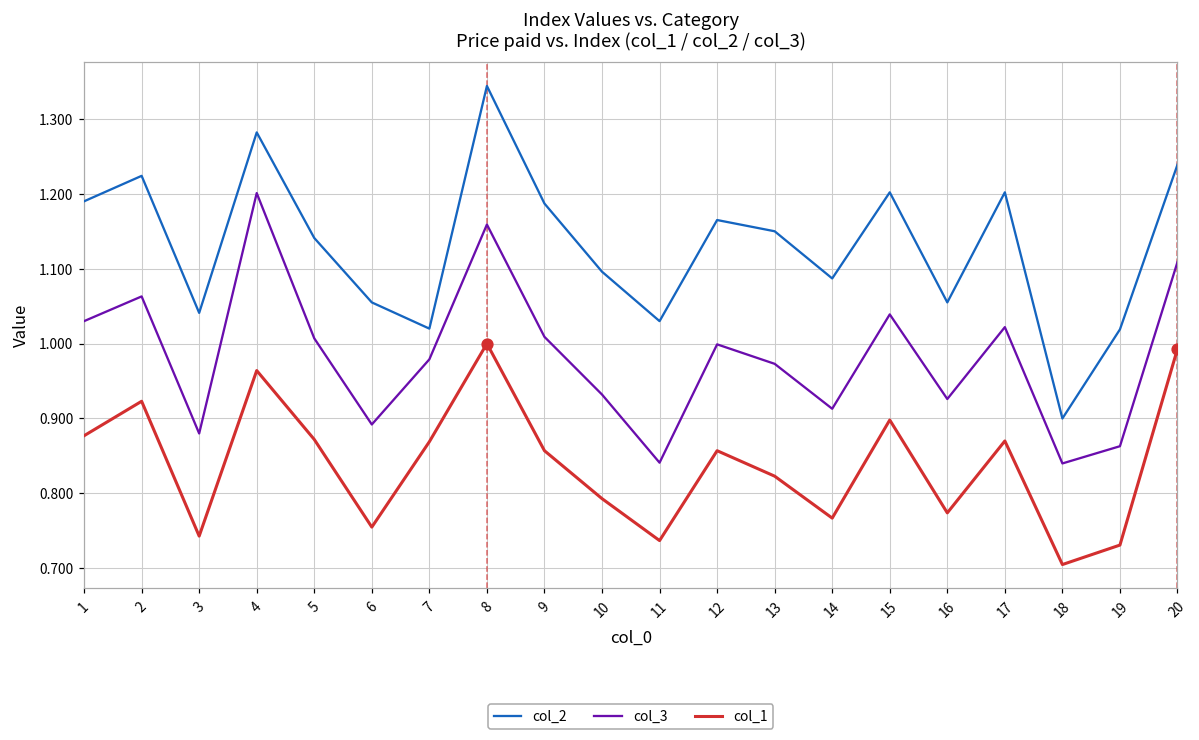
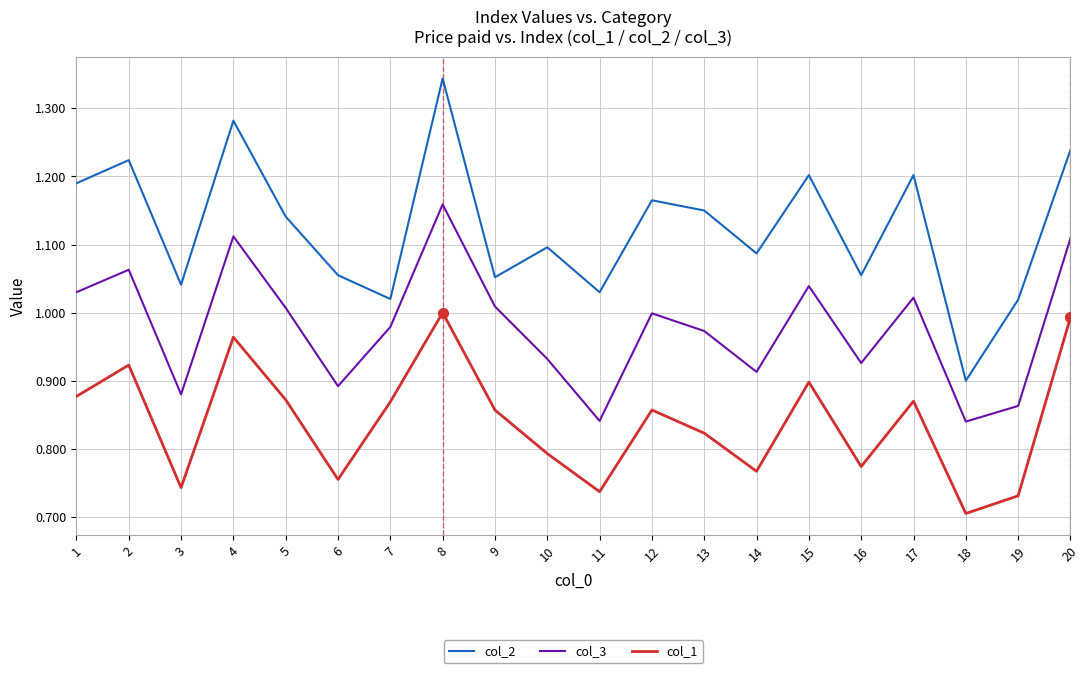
  {
    "col_2": {
      "1": 1.19,
      "2": 1.22,
      "3": 1.04,
      "4": 1.28,
      "5": 1.14,
      "6": 1.06,
      "7": 1.02,
      "8": 1.34,
-     "9": 1.19,
+     "9": 1.05,
      "10": 1.10,
      "11": 1.03,
      "12": 1.17,
      "13": 1.15,
      "14": 1.09,
      "15": 1.20,
      "16": 1.06,
      "17": 1.20,
      "18": 0.90,
      "19": 1.02,
      "20": 1.24
    },
    "col_3": {
      "1": 1.03,
      "2": 1.06,
      "3": 0.88,
-     "4": 1.20,
+     "4": 1.11,
      "5": 1.01,
      "6": 0.89,
      "7": 0.98,
      "8": 1.16,
      "9": 1.01,
      "10": 0.93,
      "11": 0.84,
      "12": 1.00,
      "13": 0.97,
      "14": 0.91,
      "15": 1.04,
      "16": 0.93,
      "17": 1.02,
      "18": 0.84,
      "19": 0.86,
      "20": 1.11
    }
  }
